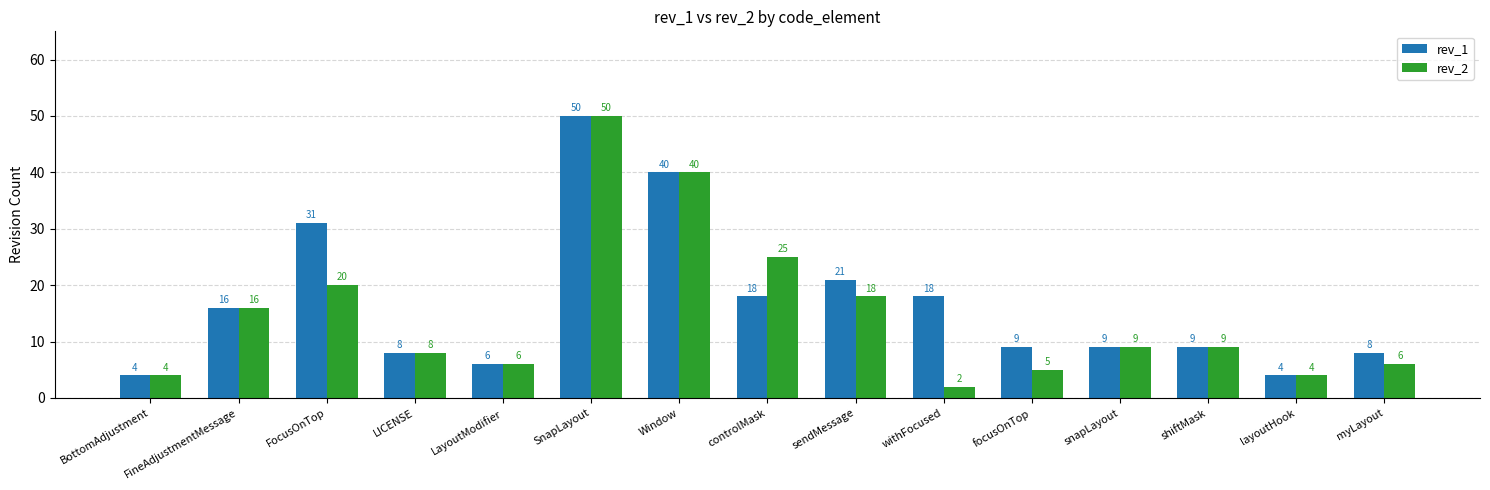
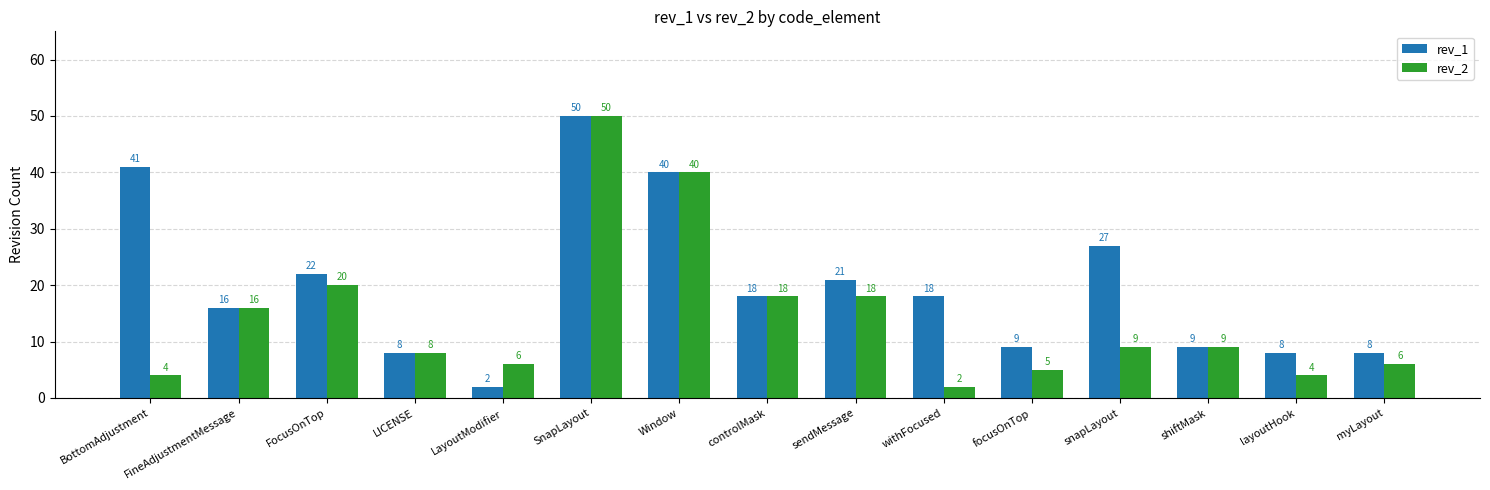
  {
    "rev_1": {
-     "BottomAdjustment": 4,
+     "BottomAdjustment": 41,
      "FineAdjustmentMessage": 16,
-     "FocusOnTop": 31,
+     "FocusOnTop": 22,
      "LICENSE": 8,
-     "LayoutModifier": 6,
+     "LayoutModifier": 2,
      "SnapLayout": 50,
      "Window": 40,
      "controlMask": 18,
      "sendMessage": 21,
      "withFocused": 18,
      "focusOnTop": 9,
-     "snapLayout": 9,
+     "snapLayout": 27,
      "shiftMask": 9,
-     "layoutHook": 4,
+     "layoutHook": 8,
      "myLayout": 8
    },
    "rev_2": {
      "BottomAdjustment": 4,
      "FineAdjustmentMessage": 16,
      "FocusOnTop": 20,
      "LICENSE": 8,
      "LayoutModifier": 6,
      "SnapLayout": 50,
      "Window": 40,
-     "controlMask": 25,
+     "controlMask": 18,
      "sendMessage": 18,
      "withFocused": 2,
      "focusOnTop": 5,
      "snapLayout": 9,
      "shiftMask": 9,
      "layoutHook": 4,
      "myLayout": 6
    }
  }
